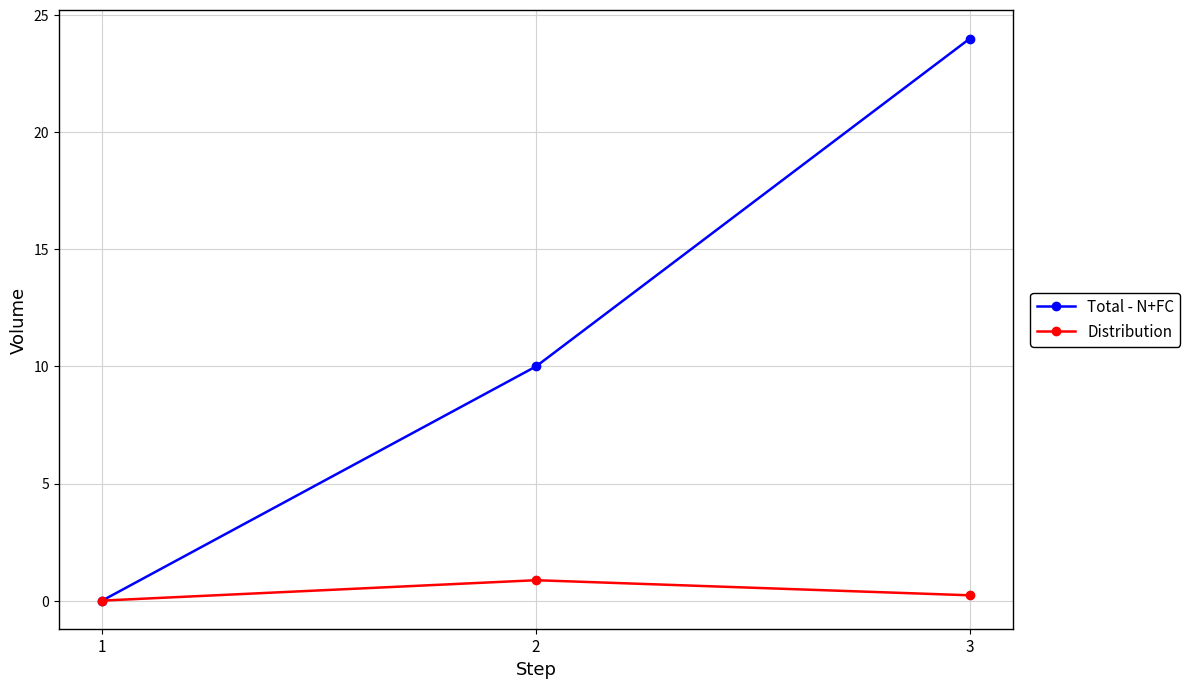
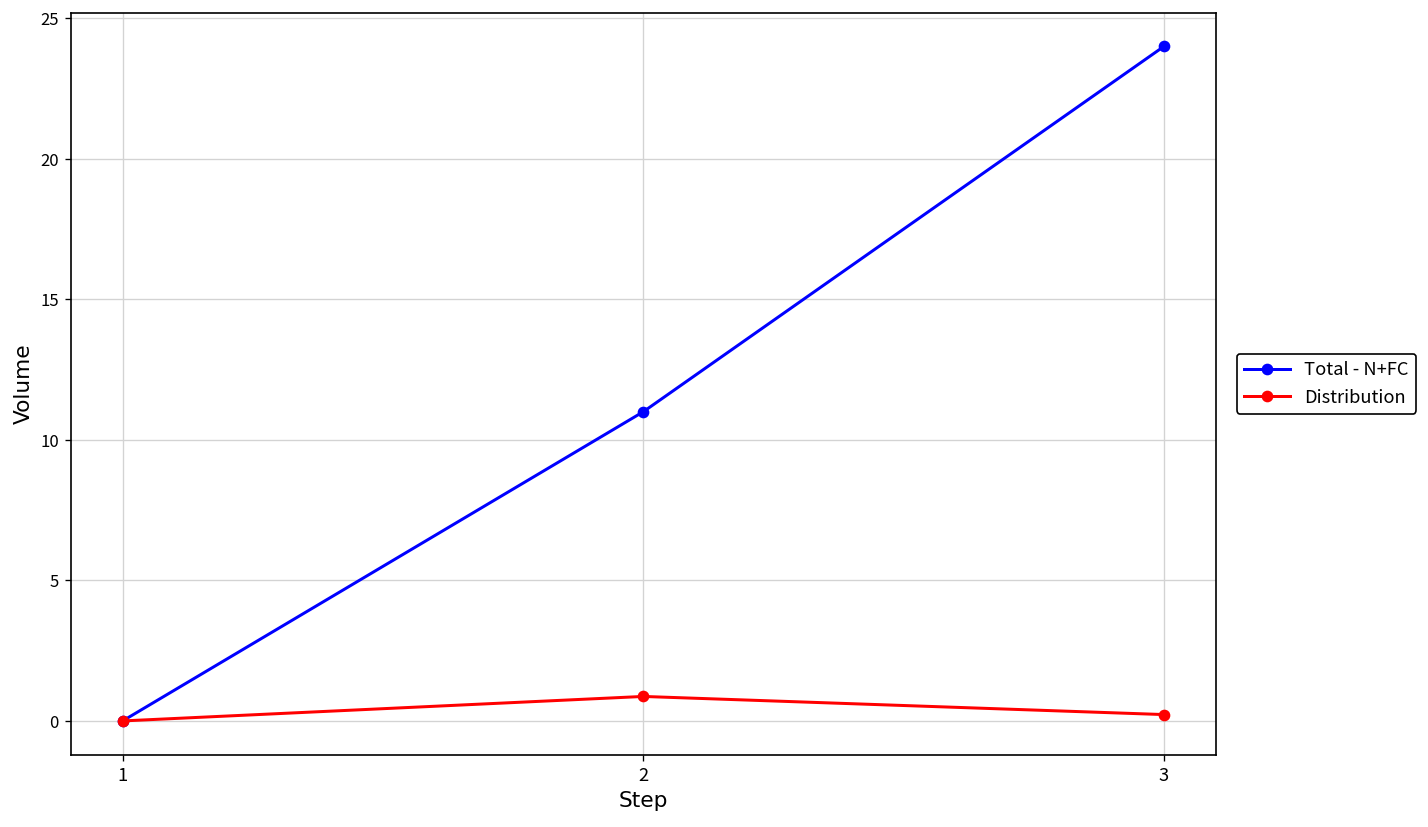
  {
    "Total - N+FC": {
-     "2": 10,
+     "2": 11,
      "3": 24
    },
    "Distribution": {
      "2": 0.9,
      "3": 0.2
    }
  }
